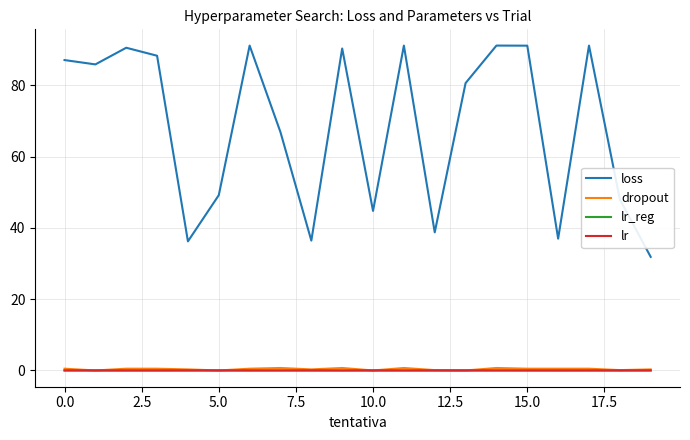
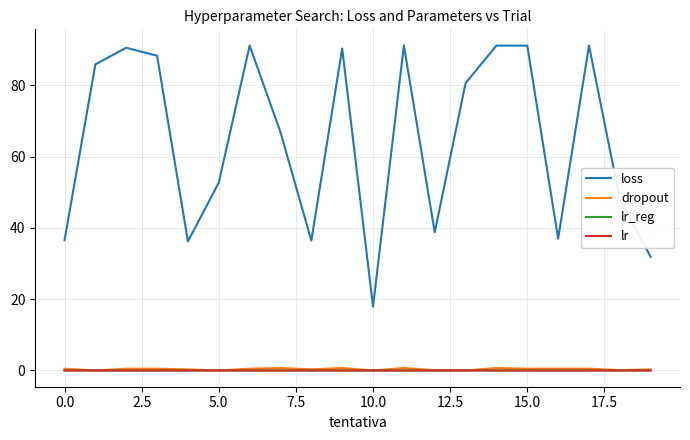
  {
    "loss": {
-     "0.0": 87,
-     "5.0": 49,
-     "10.0": 45,
+     "0.0": 37,
+     "5.0": 53,
+     "10.0": 18,
      "15.0": 91
    }
  }
